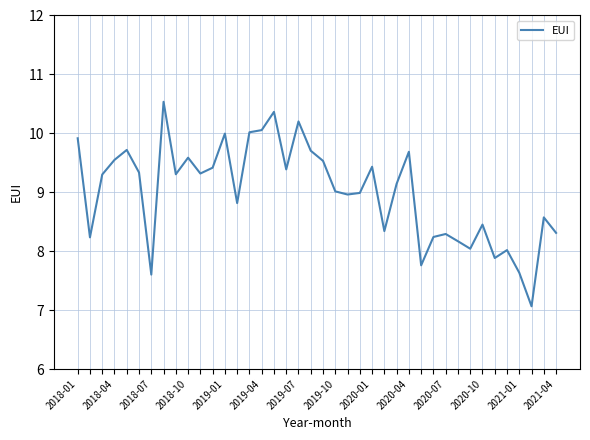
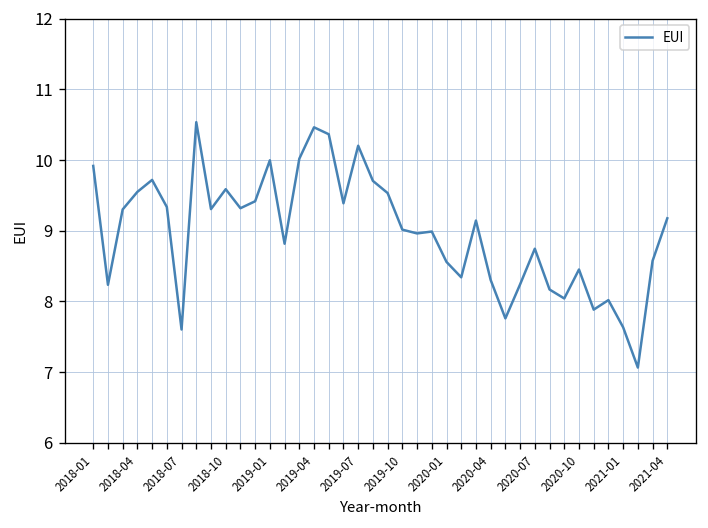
  {
    "2018-01": 9.9,
    "2018-04": 9.5,
    "2018-07": 7.6,
    "2018-10": 9.6,
    "2019-01": 10.0,
-   "2019-04": 10.1,
+   "2019-04": 10.5,
    "2019-07": 10.2,
    "2019-10": 9.0,
-   "2020-01": 9.4,
-   "2020-04": 9.7,
-   "2020-07": 8.3,
+   "2020-01": 8.6,
+   "2020-04": 8.3,
+   "2020-07": 8.7,
    "2020-10": 8.5,
    "2021-01": 7.6,
-   "2021-04": 8.3
+   "2021-04": 9.2
  }
